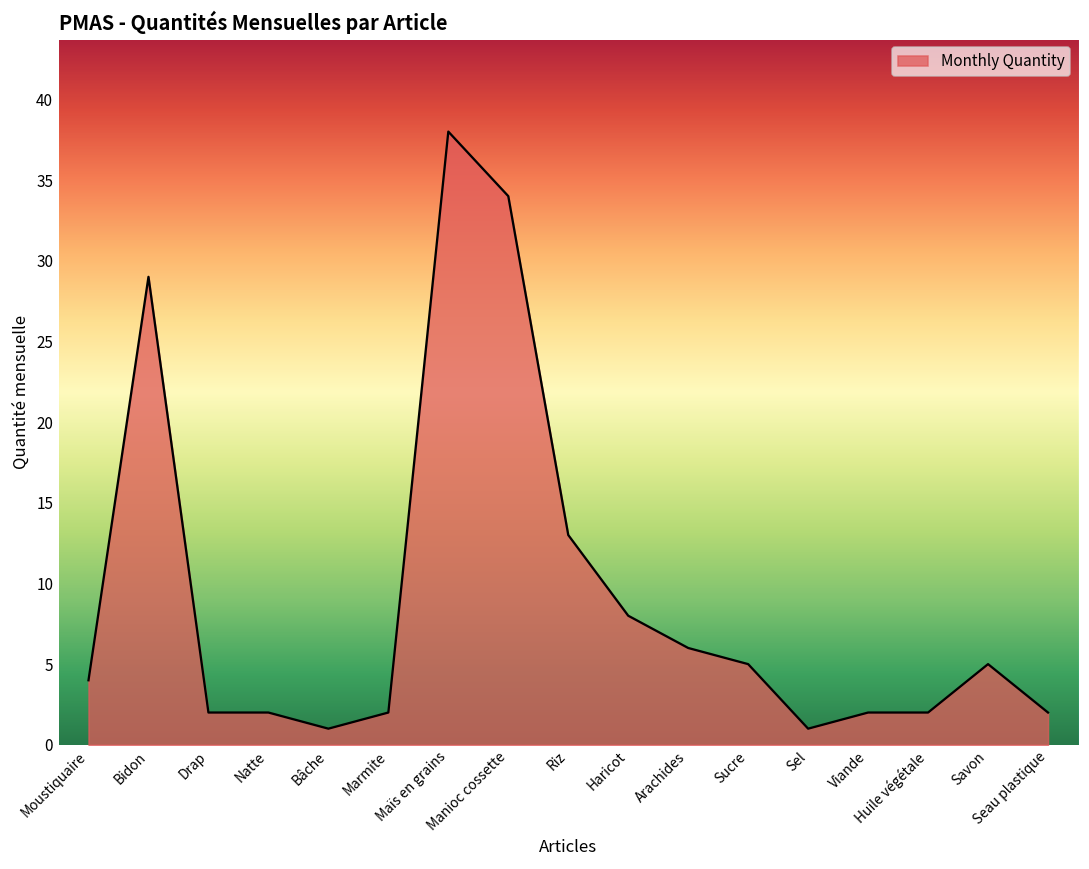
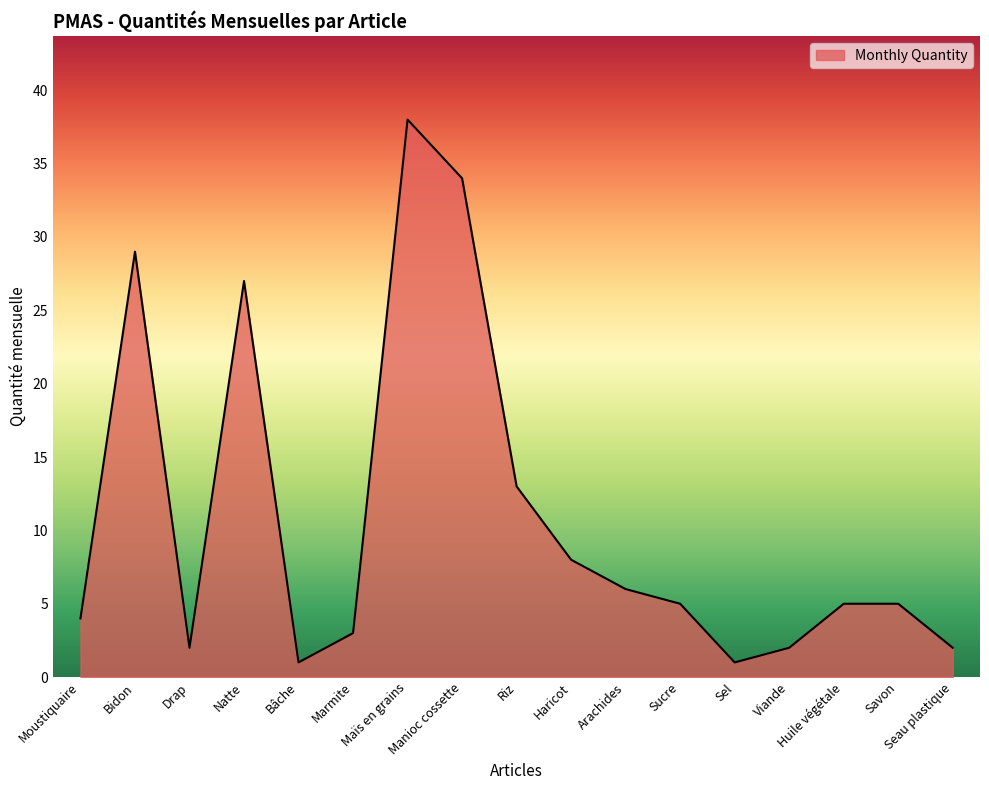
  {
    "Moustiquaire": 4,
    "Bidon": 29,
    "Drap": 2,
-   "Natte": 2,
+   "Natte": 27,
    "Bâche": 1,
-   "Marmite": 2,
+   "Marmite": 3,
    "Maïs en grains": 38,
    "Manioc cossette": 34,
    "Riz": 13,
    "Haricot": 8,
    "Arachides": 6,
    "Sucre": 5,
    "Sel": 1,
    "Viande": 2,
-   "Huile végétale": 2,
+   "Huile végétale": 5,
    "Savon": 5,
    "Seau plastique": 2
  }
